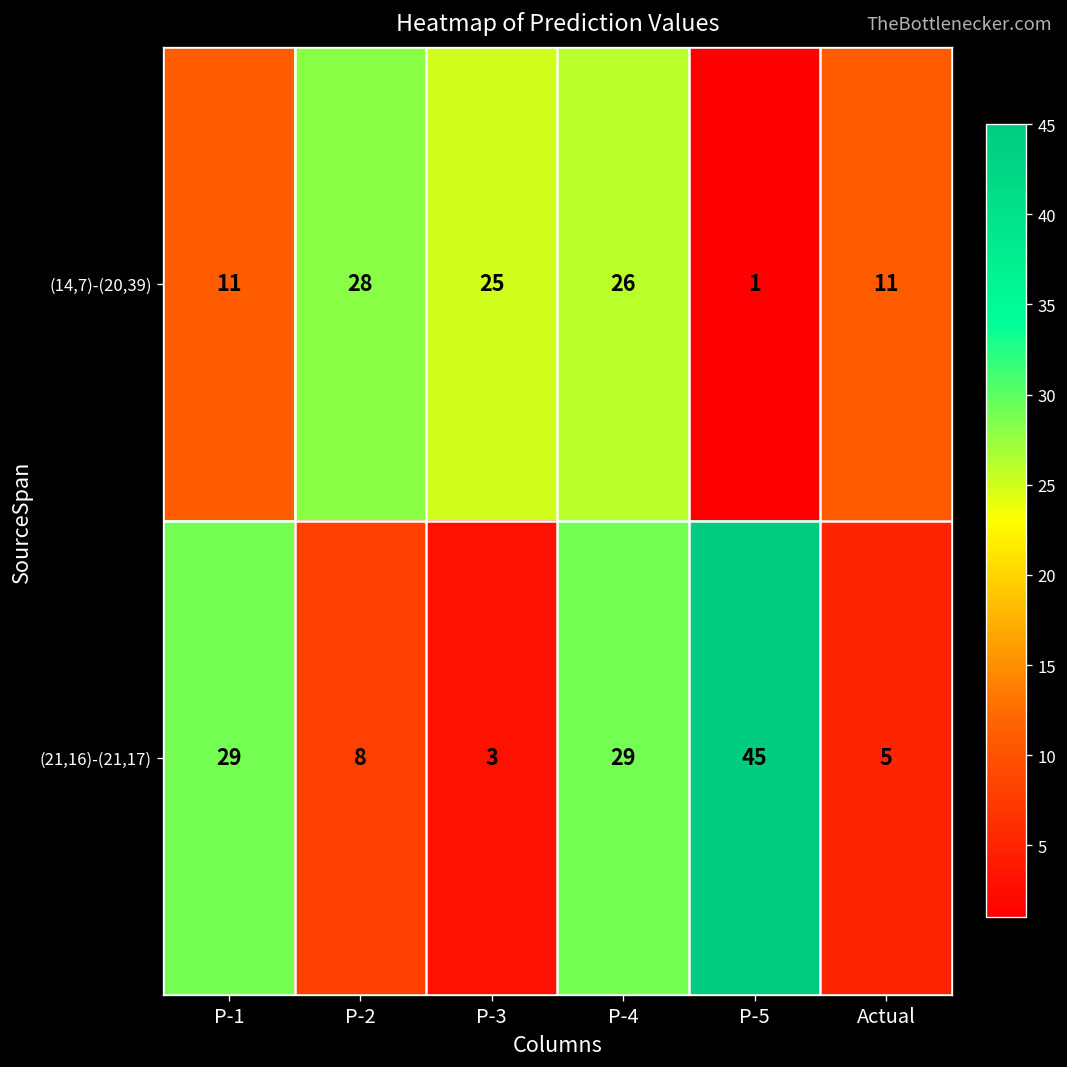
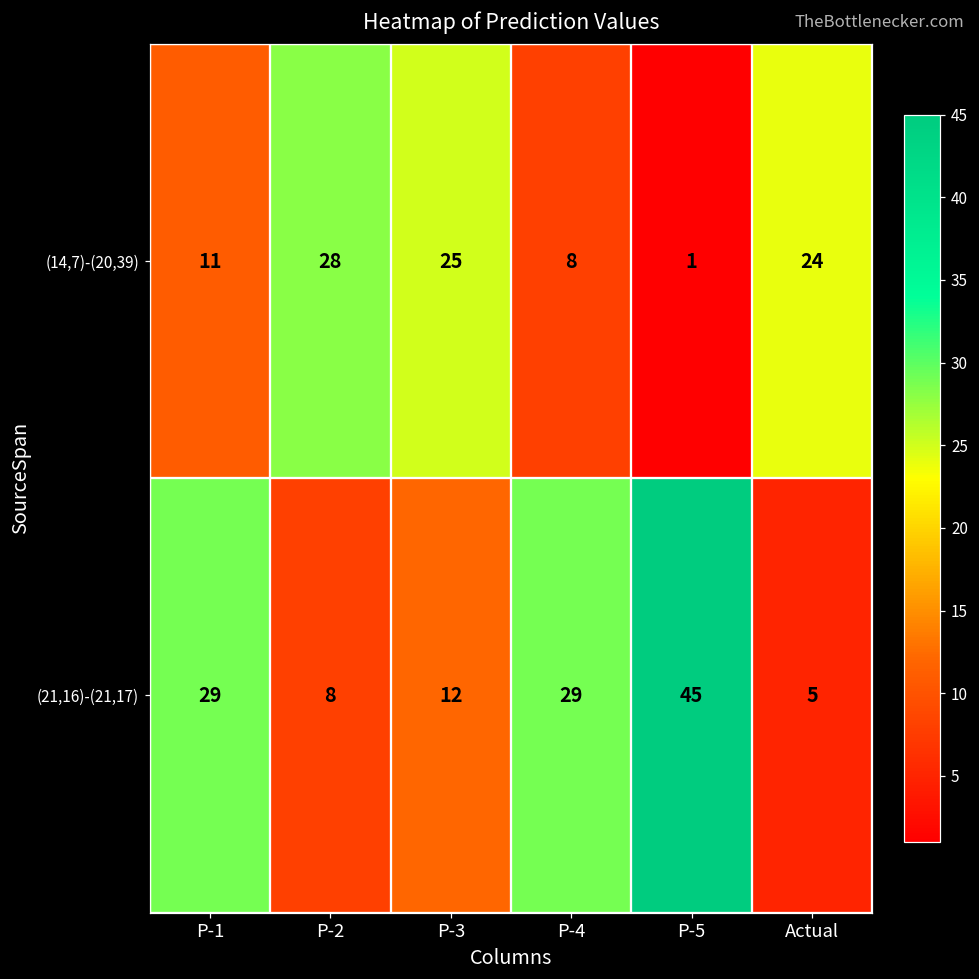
  {
    "(14,7)-(20,39)": {
      "P-1": 11,
      "P-2": 28,
      "P-3": 25,
-     "P-4": 26,
+     "P-4": 8,
      "P-5": 1,
-     "Actual": 11
+     "Actual": 24
    },
    "(21,16)-(21,17)": {
      "P-1": 29,
      "P-2": 8,
-     "P-3": 3,
+     "P-3": 12,
      "P-4": 29,
      "P-5": 45,
      "Actual": 5
    }
  }
